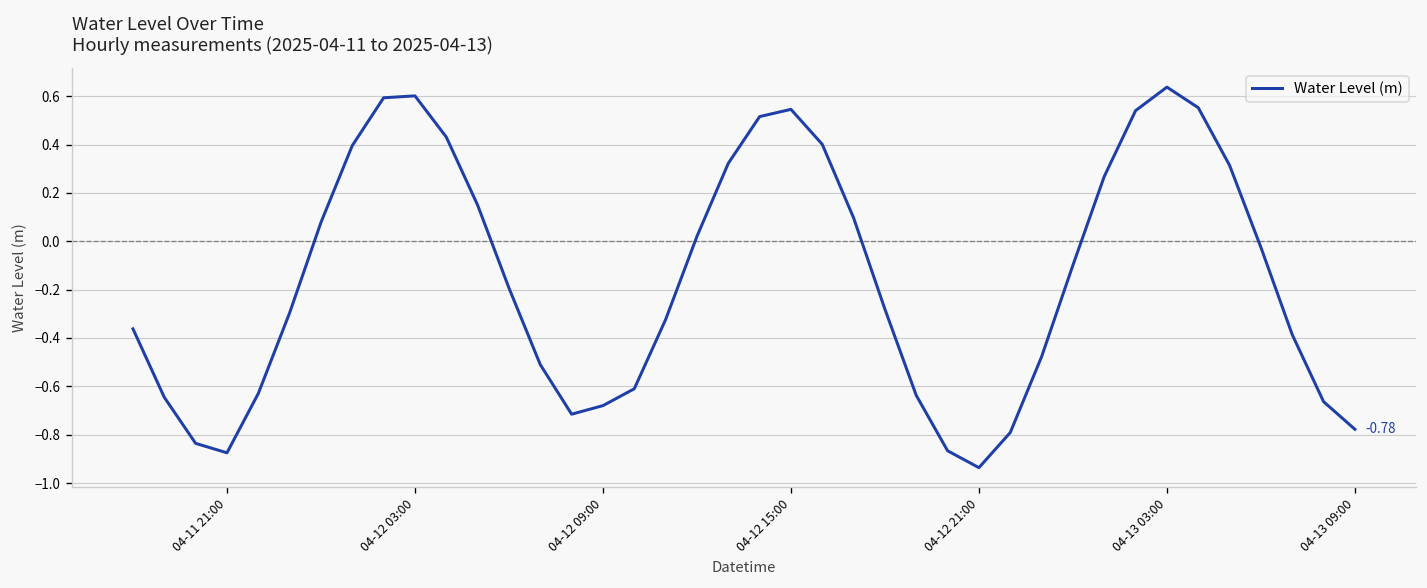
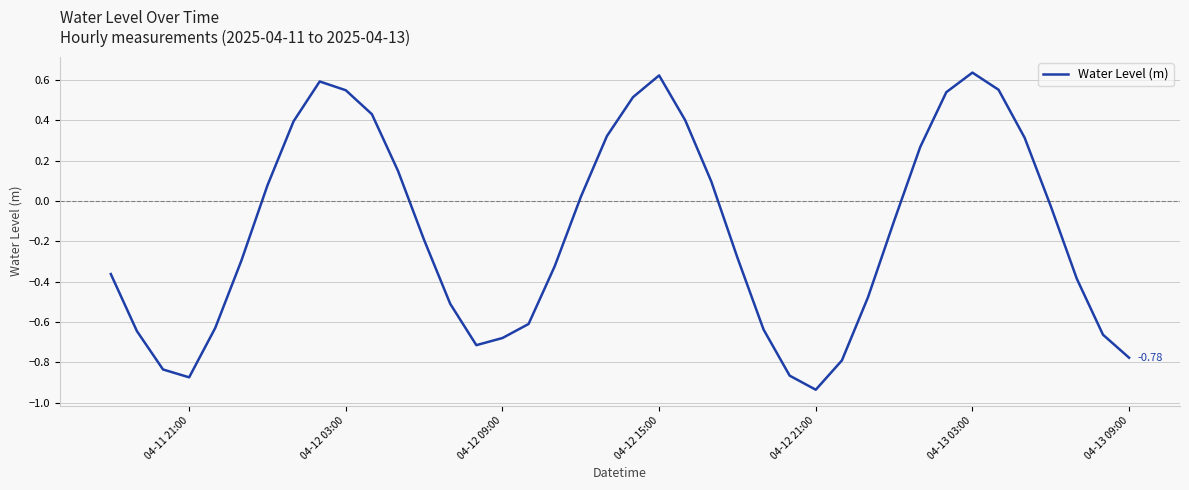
  {
    "04-11 21:00": -0.87,
-   "04-12 03:00": 0.60,
+   "04-12 03:00": 0.55,
    "04-12 09:00": -0.68,
-   "04-12 15:00": 0.55,
+   "04-12 15:00": 0.62,
    "04-12 21:00": -0.94,
    "04-13 03:00": 0.64
  }
